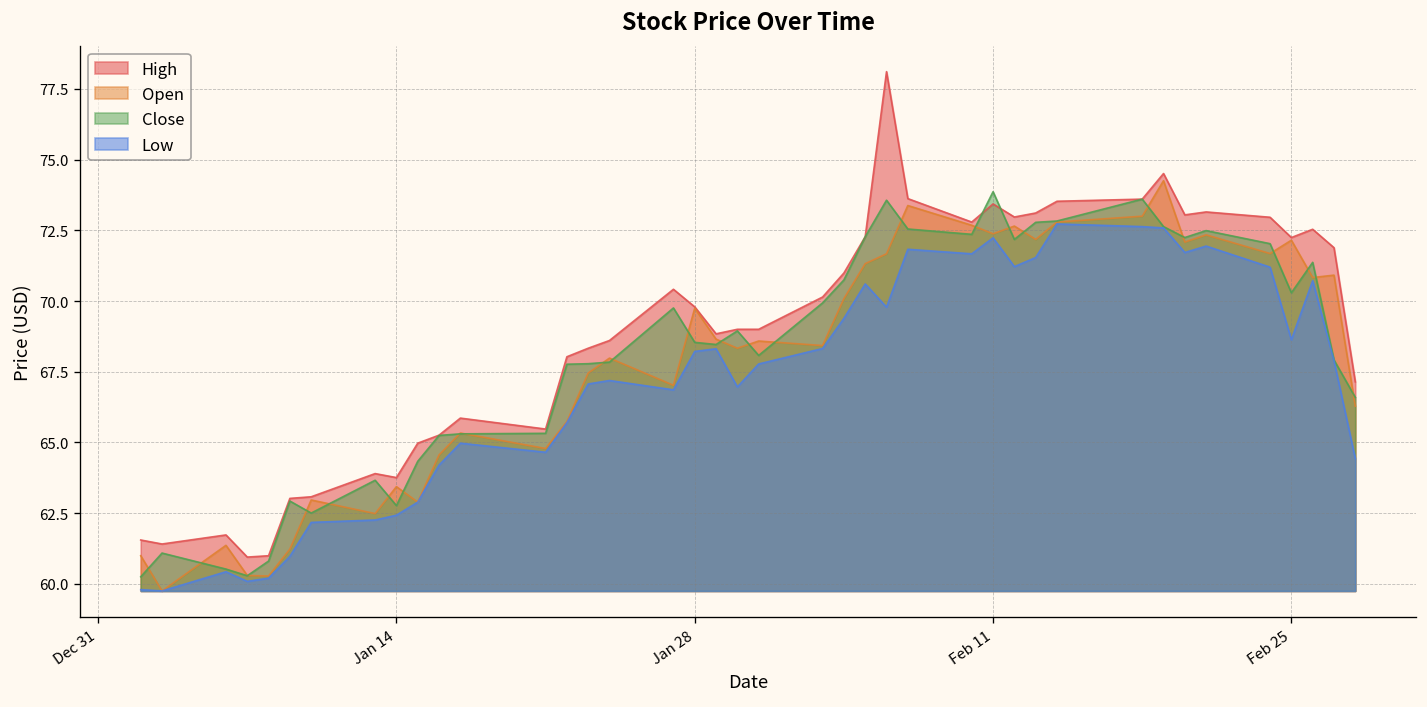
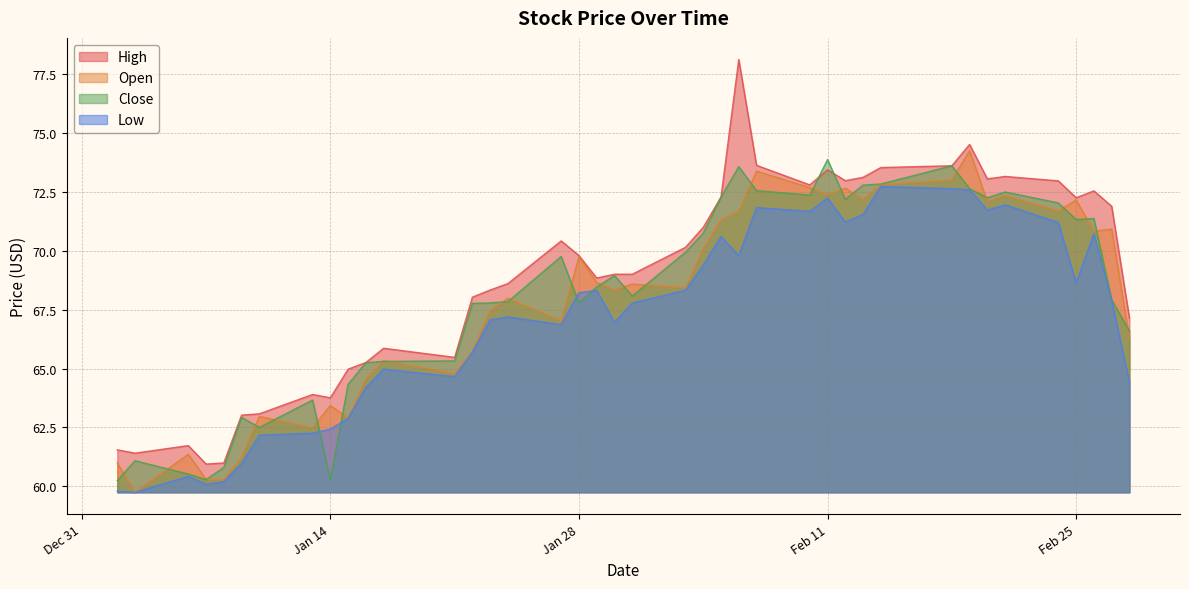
  {
    "Close": {
-     "Jan 14": 62.8,
-     "Jan 28": 68.5,
+     "Jan 14": 60.3,
+     "Jan 28": 67.8,
      "Feb 11": 73.9,
-     "Feb 25": 70.3
+     "Feb 25": 71.3
    },
    "Low": {
      "Jan 14": 62.4,
      "Jan 28": 68.2,
      "Feb 11": 72.2,
      "Feb 25": 68.6
    }
  }
